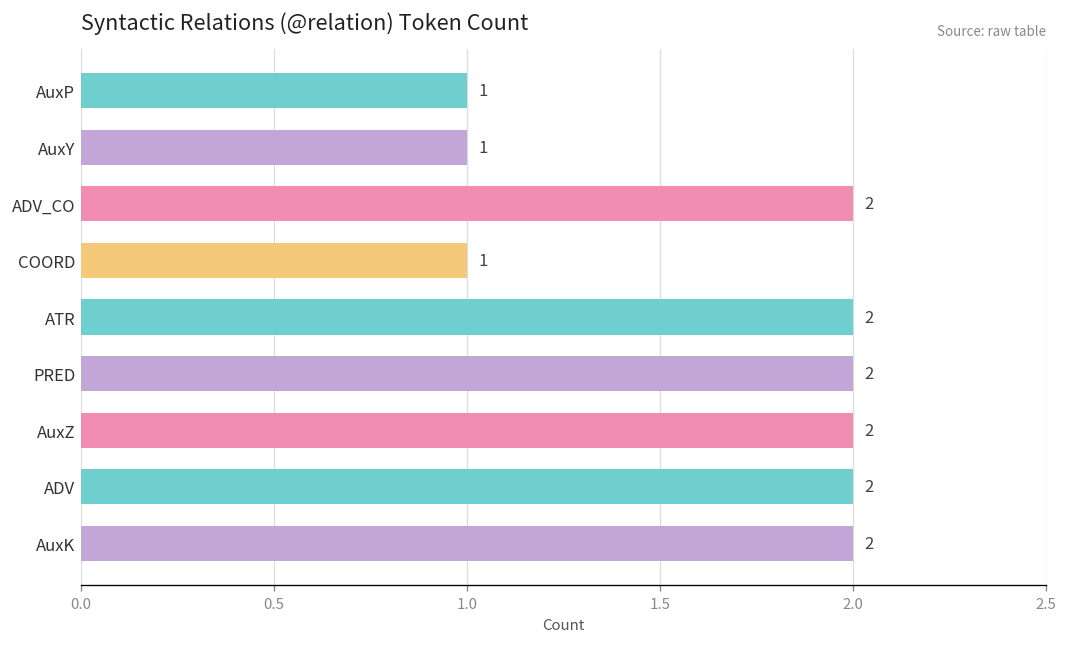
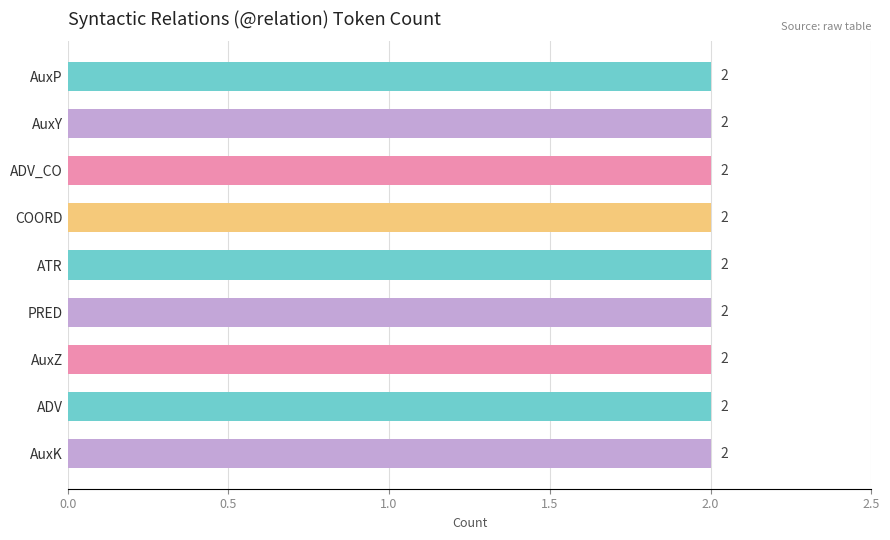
  {
-   "AuxP": 1,
-   "AuxY": 1,
+   "AuxP": 2,
+   "AuxY": 2,
    "ADV_CO": 2,
-   "COORD": 1,
+   "COORD": 2,
    "ATR": 2,
    "PRED": 2,
    "AuxZ": 2,
    "ADV": 2,
    "AuxK": 2
  }
